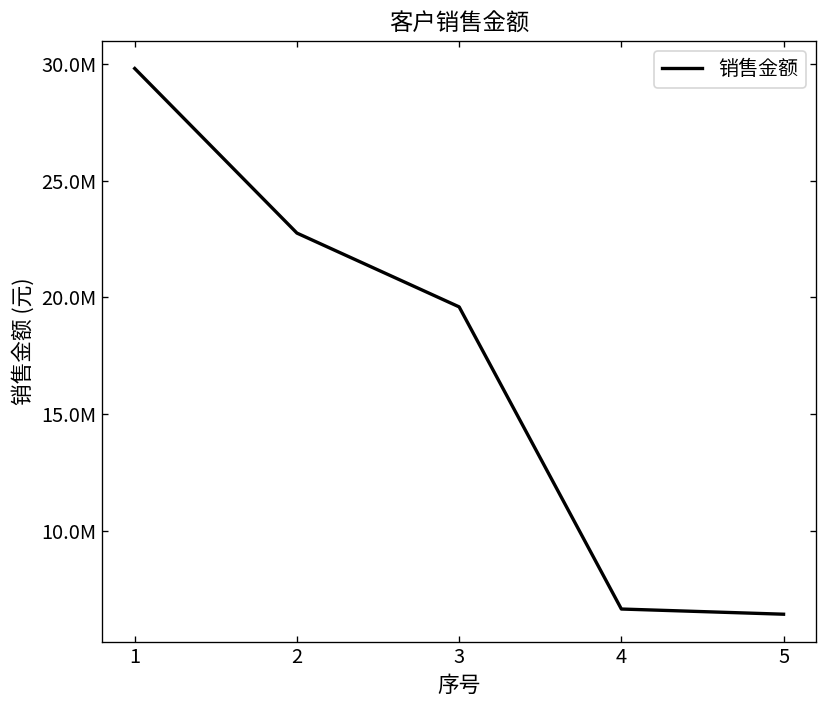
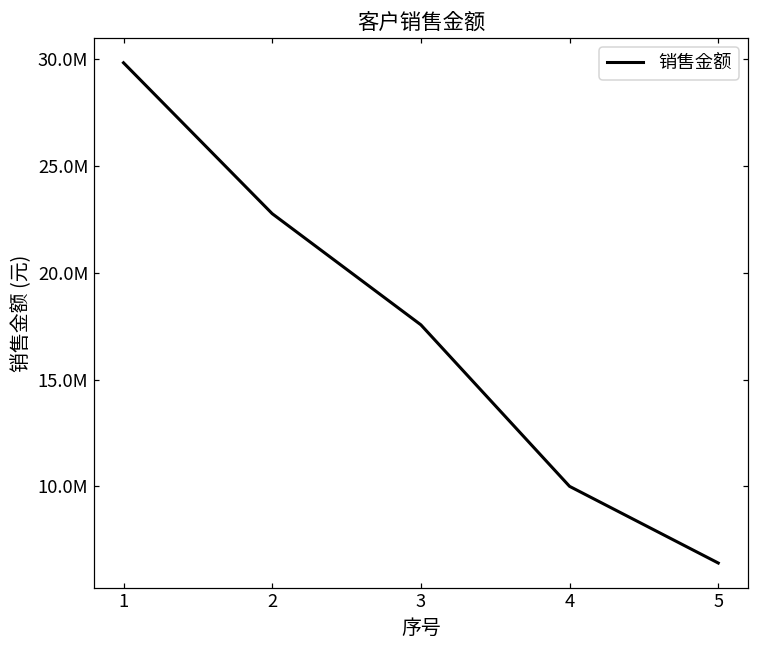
  {
    "1": 29800000,
    "2": 22800000,
-   "3": 19600000,
-   "4": 6600000,
+   "3": 17600000,
+   "4": 10000000,
    "5": 6400000
  }
